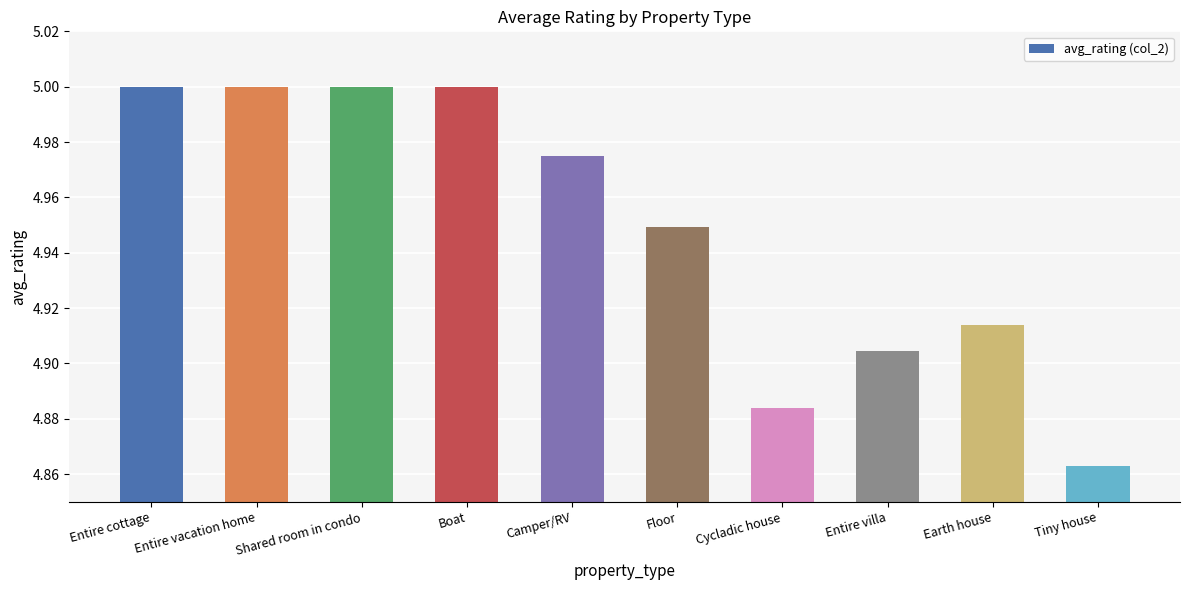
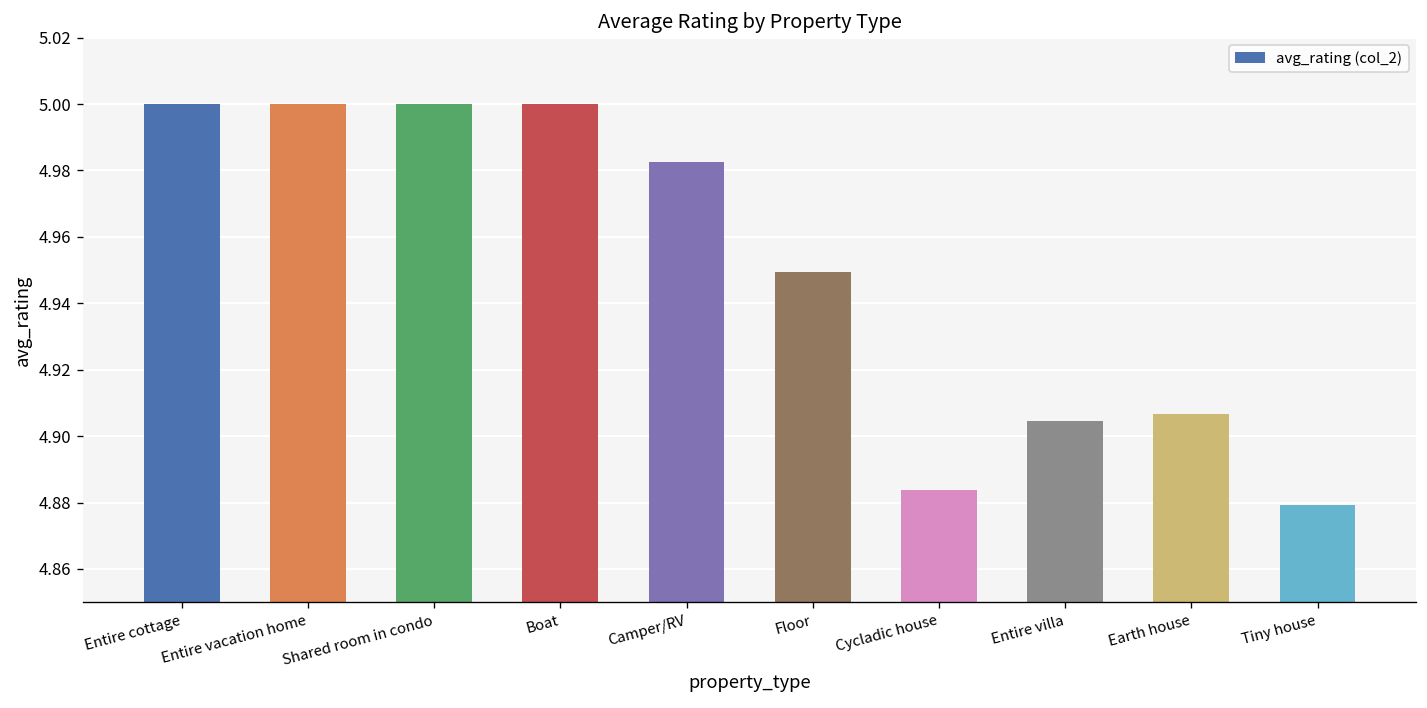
  {
    "Entire cottage": 5.000,
    "Entire vacation home": 5.000,
    "Shared room in condo": 5.000,
    "Boat": 5.000,
-   "Camper/RV": 4.975,
+   "Camper/RV": 4.982,
    "Floor": 4.949,
    "Cycladic house": 4.884,
    "Entire villa": 4.905,
-   "Earth house": 4.914,
-   "Tiny house": 4.863
+   "Earth house": 4.907,
+   "Tiny house": 4.879
  }
